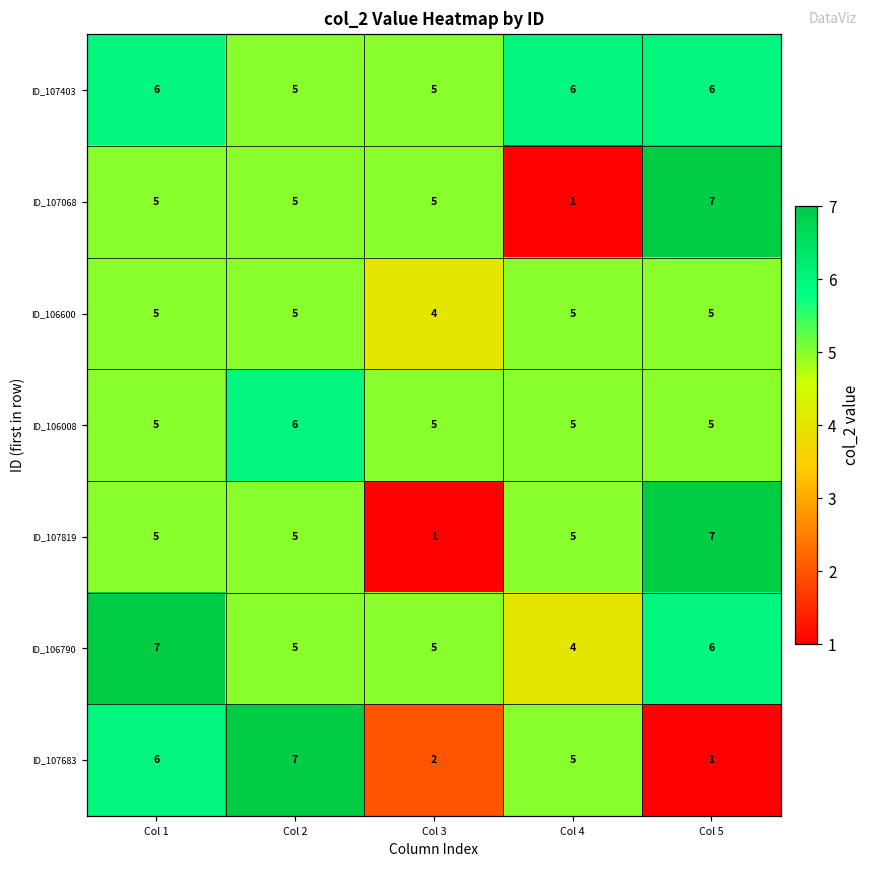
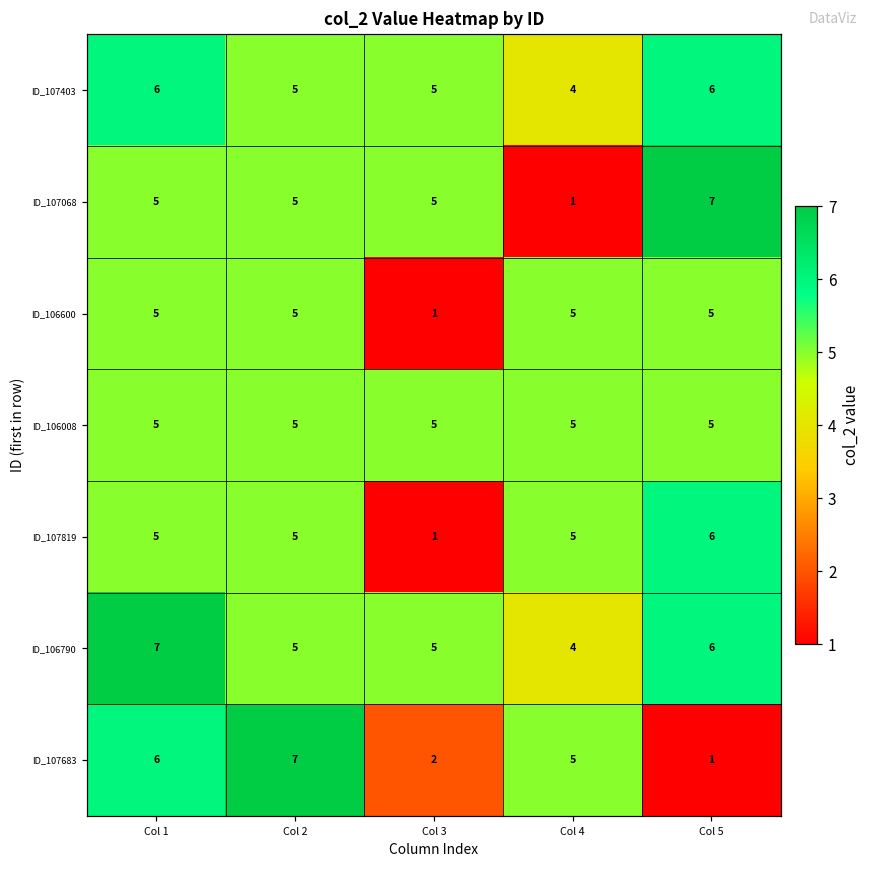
  {
    "ID_107403": {
      "Col 1": 6,
      "Col 2": 5,
      "Col 3": 5,
-     "Col 4": 6,
+     "Col 4": 4,
      "Col 5": 6
    },
    "ID_107068": {
      "Col 1": 5,
      "Col 2": 5,
      "Col 3": 5,
      "Col 4": 1,
      "Col 5": 7
    },
    "ID_106600": {
      "Col 1": 5,
      "Col 2": 5,
-     "Col 3": 4,
+     "Col 3": 1,
      "Col 4": 5,
      "Col 5": 5
    },
    "ID_106008": {
      "Col 1": 5,
-     "Col 2": 6,
+     "Col 2": 5,
      "Col 3": 5,
      "Col 4": 5,
      "Col 5": 5
    },
    "ID_107819": {
      "Col 1": 5,
      "Col 2": 5,
      "Col 3": 1,
      "Col 4": 5,
-     "Col 5": 7
+     "Col 5": 6
    },
    "ID_106790": {
      "Col 1": 7,
      "Col 2": 5,
      "Col 3": 5,
      "Col 4": 4,
      "Col 5": 6
    },
    "ID_107683": {
      "Col 1": 6,
      "Col 2": 7,
      "Col 3": 2,
      "Col 4": 5,
      "Col 5": 1
    }
  }
